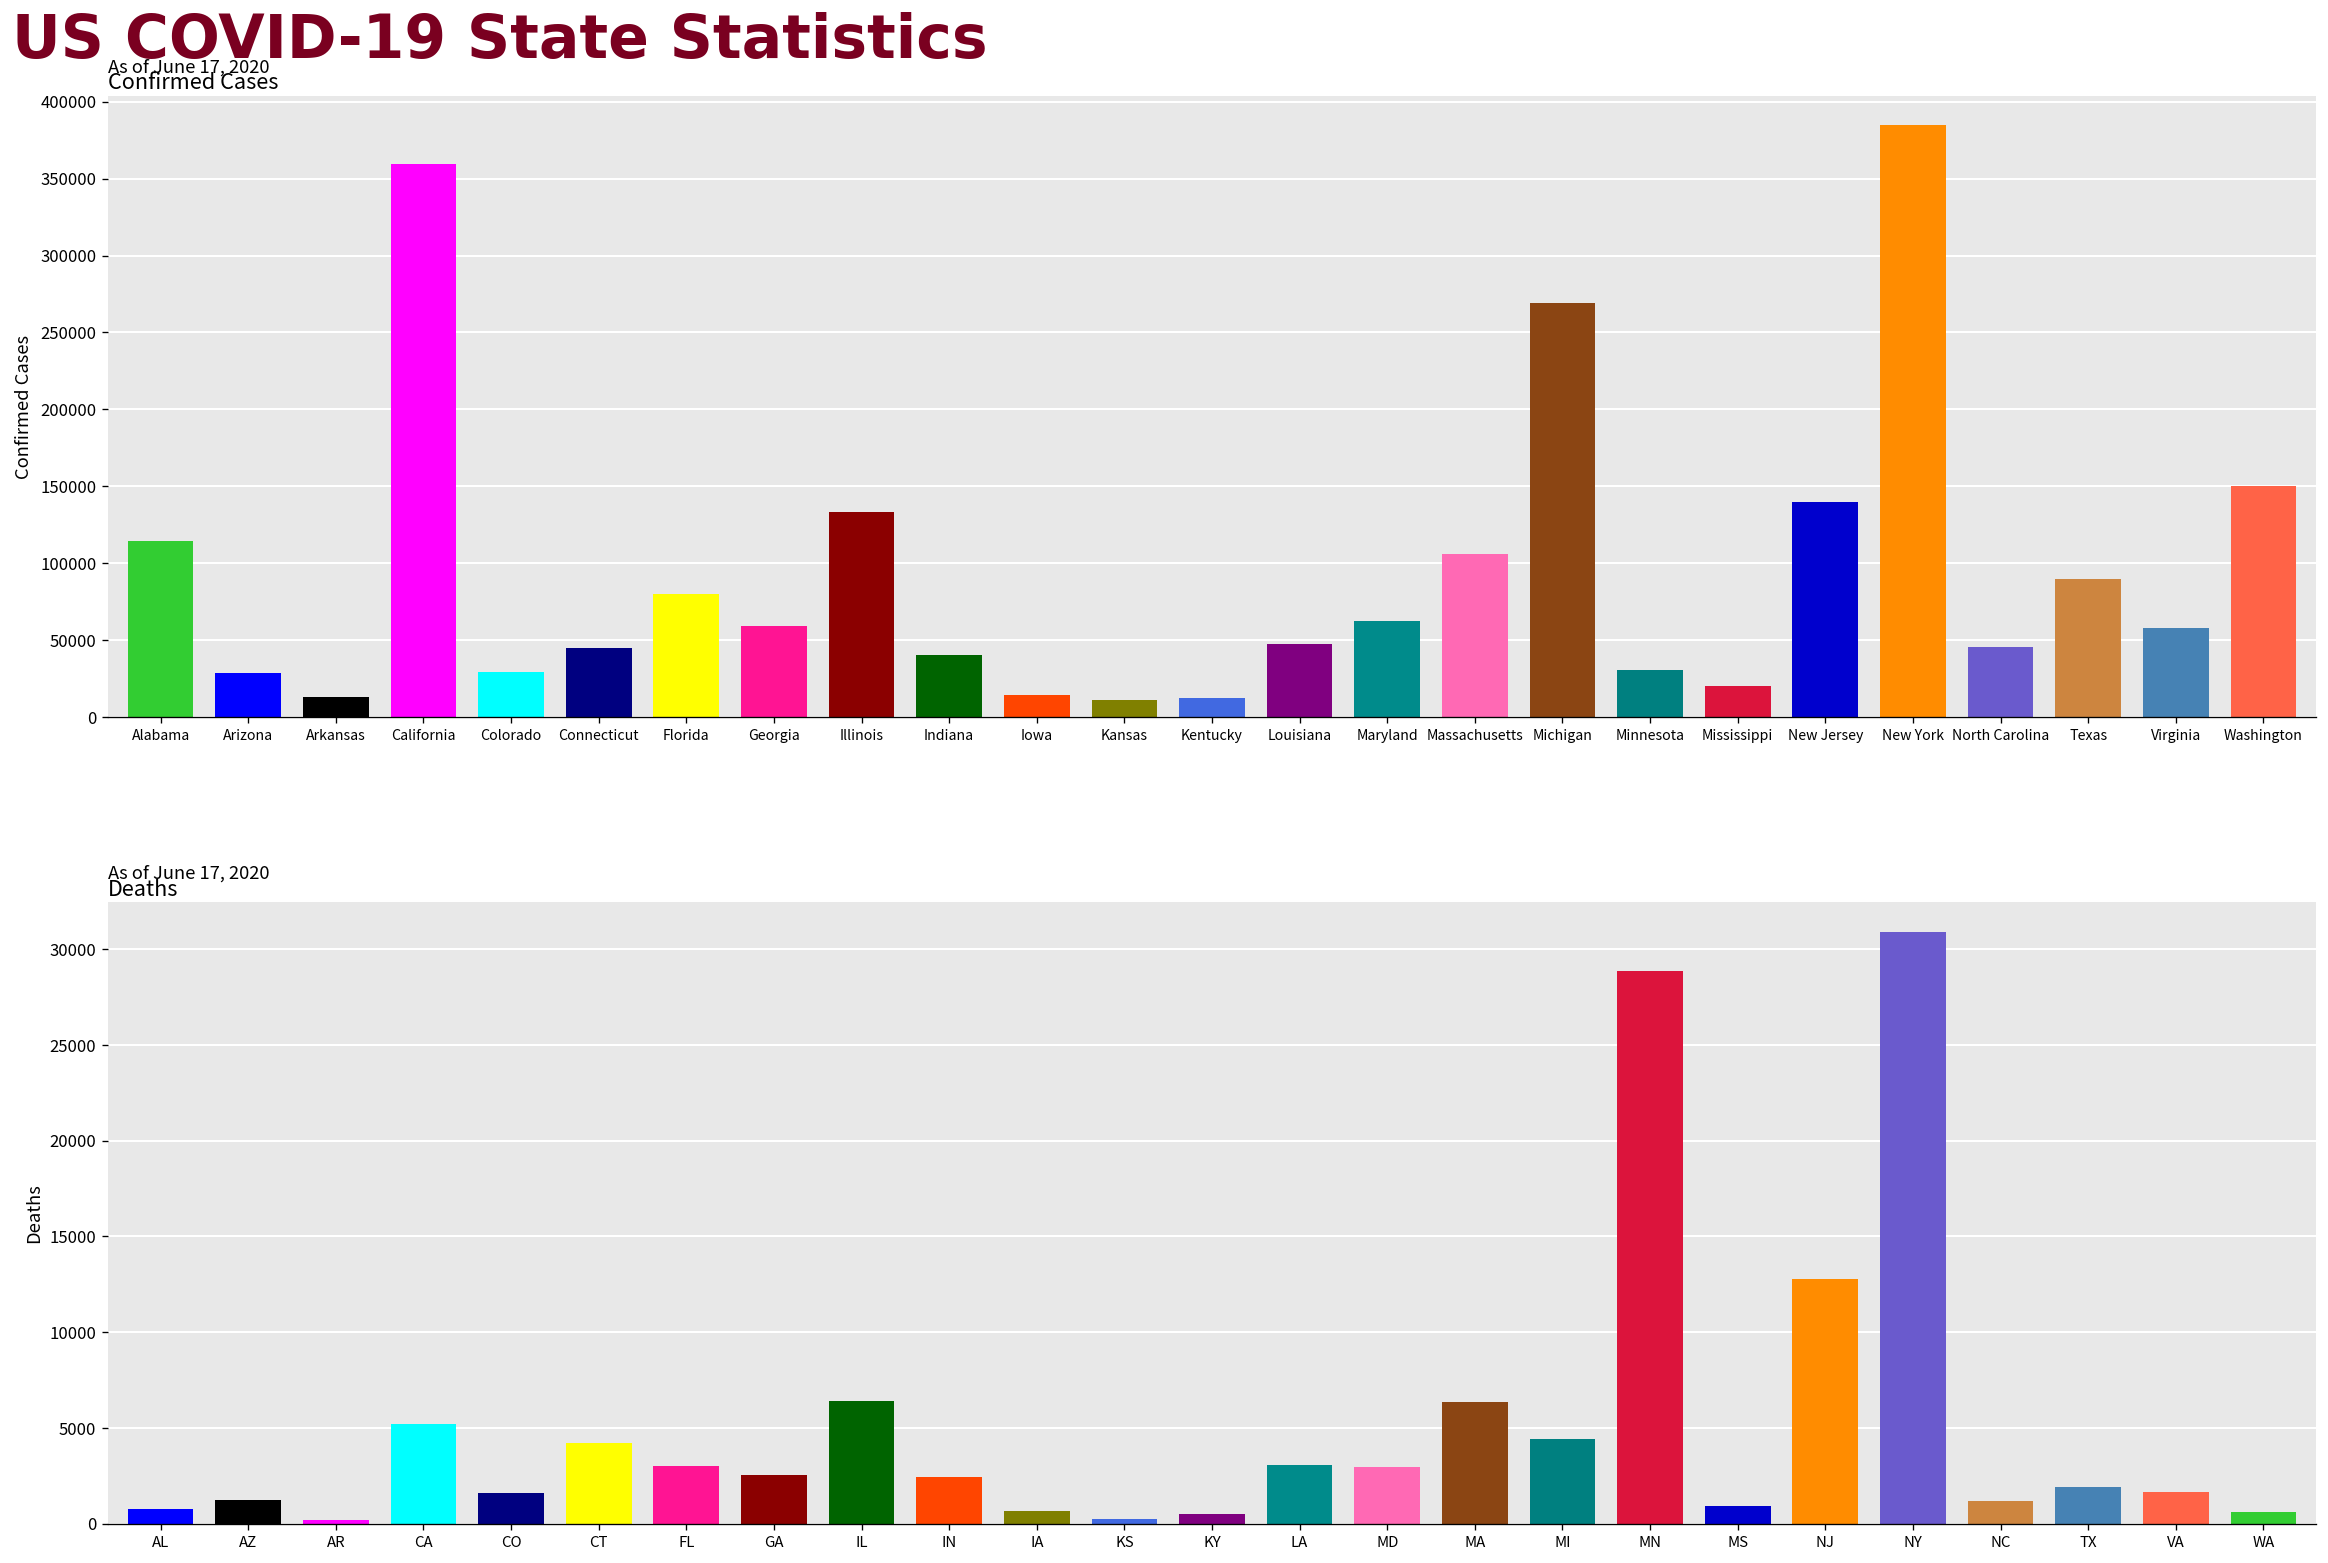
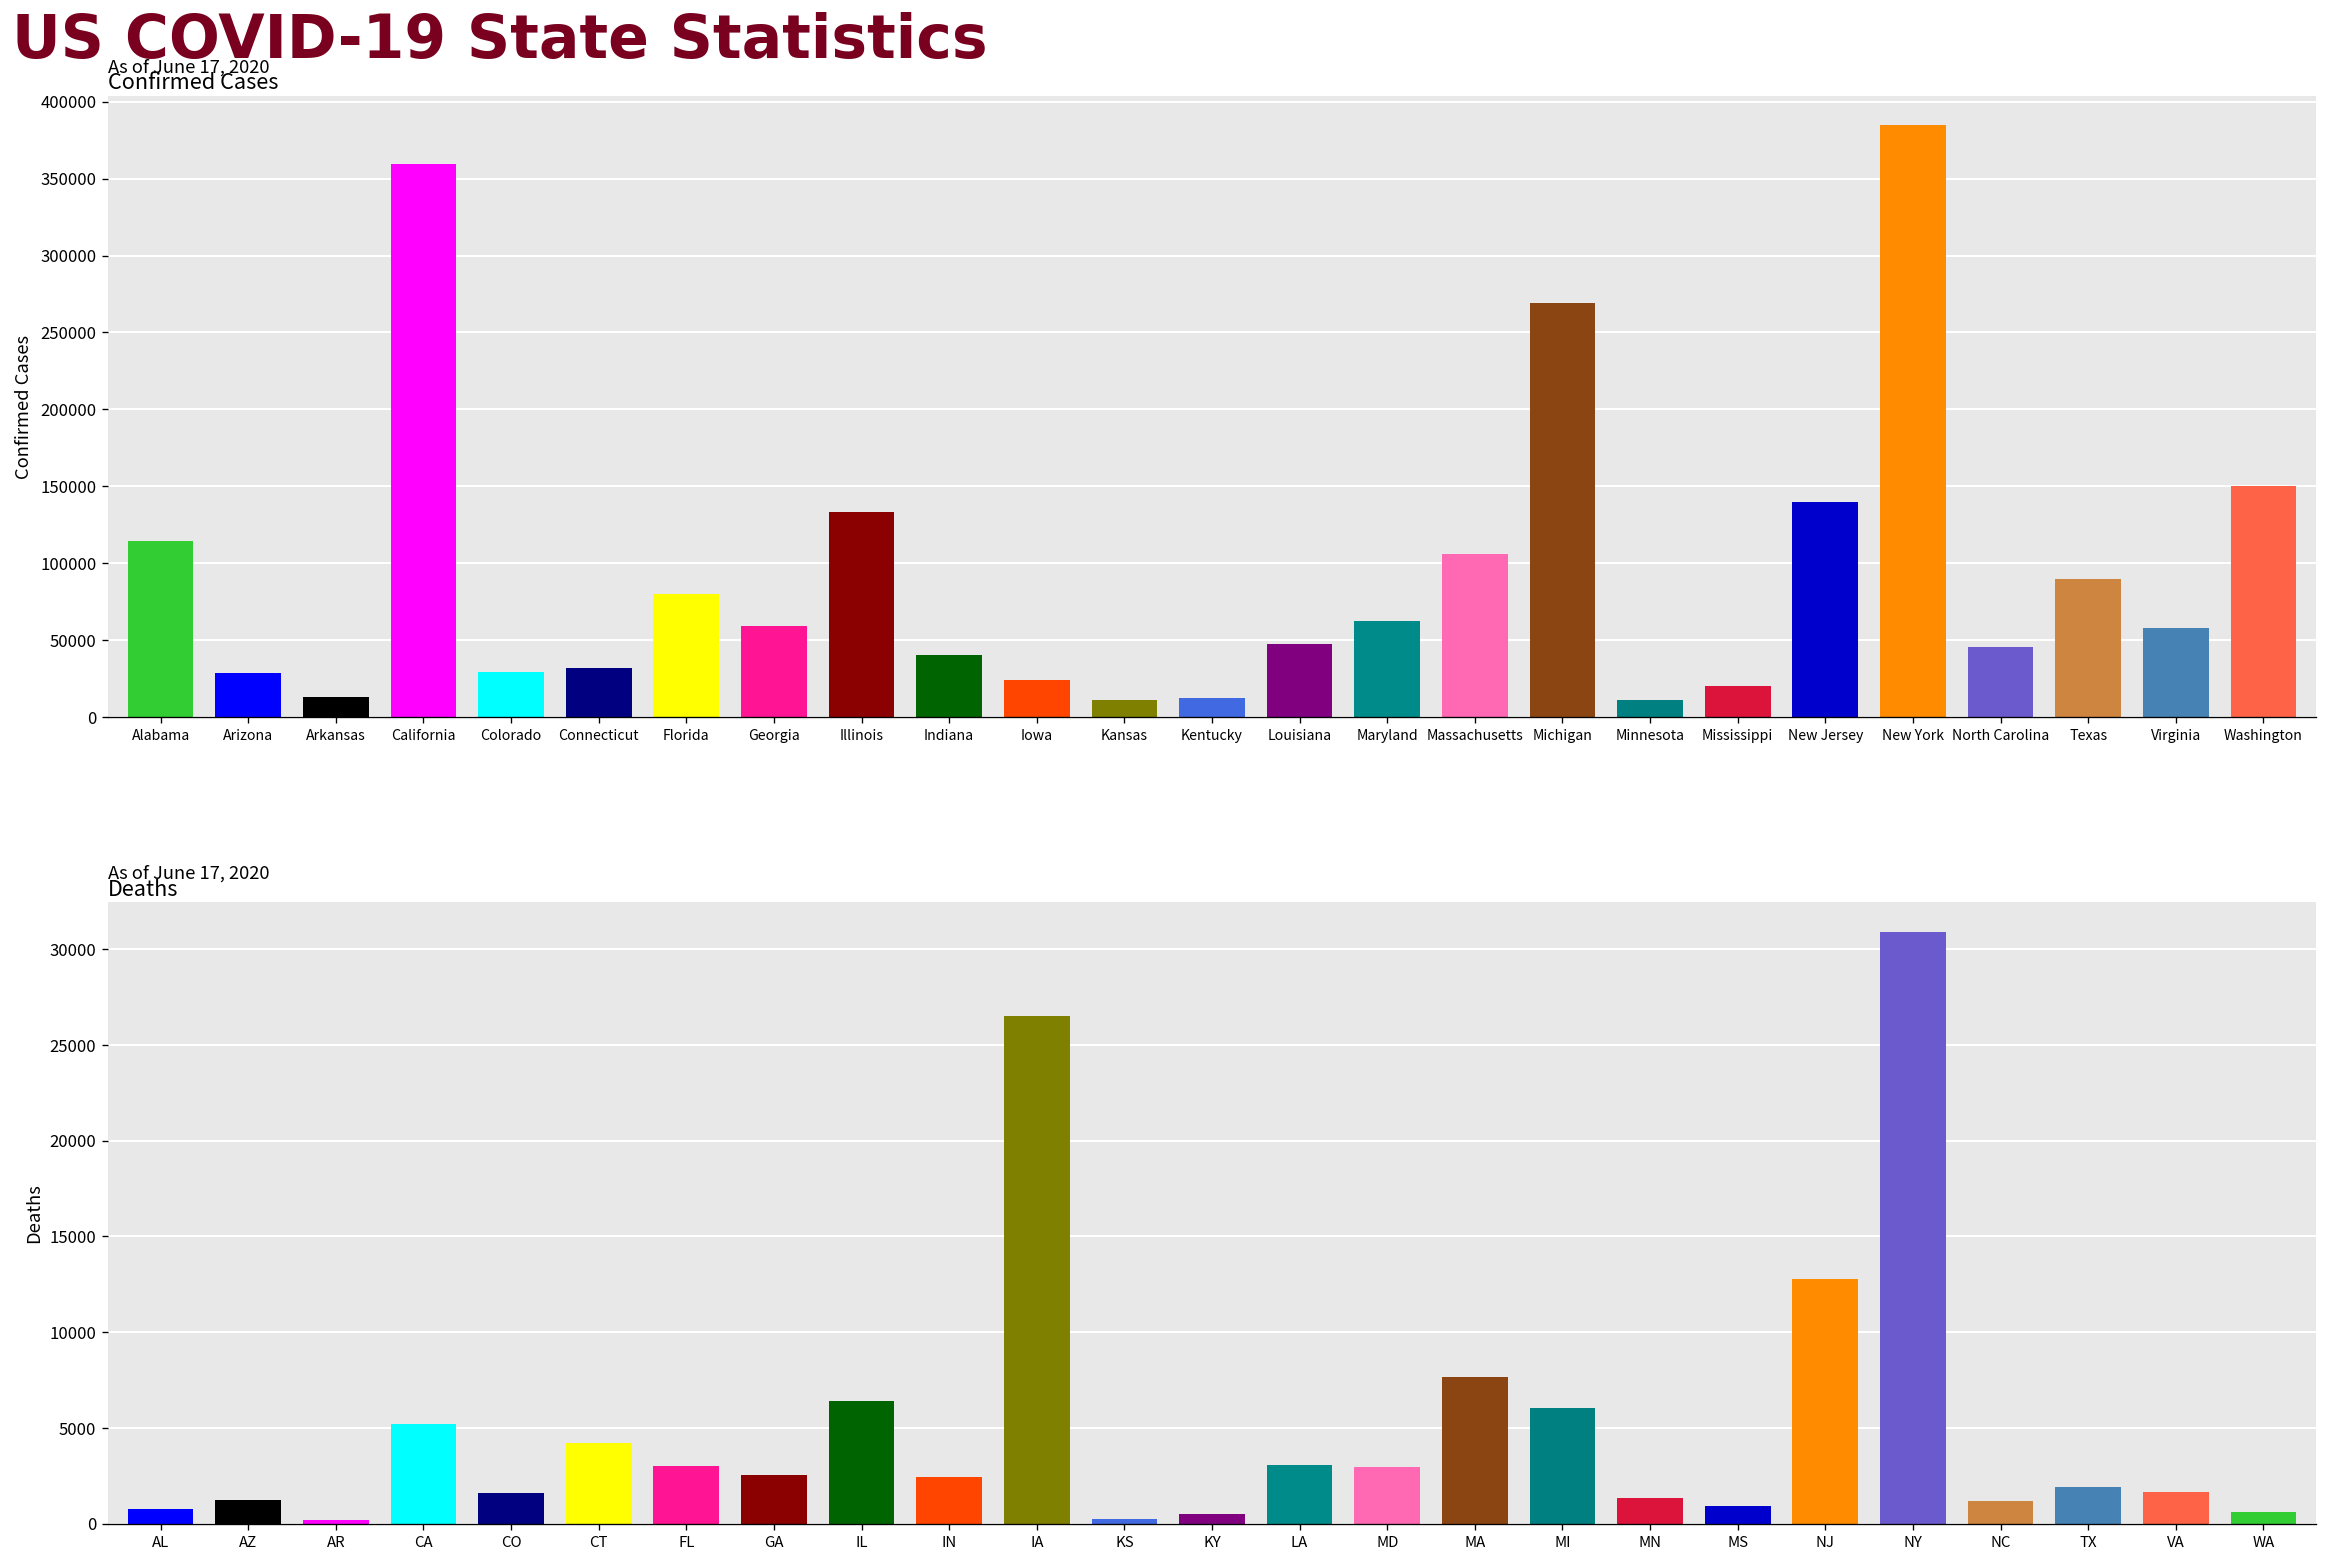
  {
    "Confirmed Cases": {
      "Alabama": 114000,
      "Arizona": 29000,
      "Arkansas": 13000,
      "California": 360000,
      "Colorado": 29000,
-     "Connecticut": 45000,
+     "Connecticut": 32000,
      "Florida": 80000,
      "Georgia": 59000,
      "Illinois": 134000,
      "Indiana": 41000,
-     "Iowa": 15000,
+     "Iowa": 24000,
      "Kansas": 11000,
      "Kentucky": 13000,
      "Louisiana": 48000,
      "Maryland": 62000,
      "Massachusetts": 106000,
      "Michigan": 269000,
-     "Minnesota": 31000,
+     "Minnesota": 11000,
      "Mississippi": 20000,
      "New Jersey": 140000,
      "New York": 385000,
      "North Carolina": 46000,
      "Texas": 90000,
      "Virginia": 58000,
      "Washington": 150000
    },
    "Deaths": {
      "AL": 800,
      "AZ": 1200,
      "AR": 200,
      "CA": 5200,
      "CO": 1600,
      "CT": 4200,
      "FL": 3000,
      "GA": 2500,
      "IL": 6400,
      "IN": 2400,
-     "IA": 700,
+     "IA": 26500,
      "KS": 200,
      "KY": 500,
      "LA": 3000,
      "MD": 3000,
-     "MA": 6400,
-     "MI": 4400,
-     "MN": 28800,
+     "MA": 7700,
+     "MI": 6000,
+     "MN": 1300,
      "MS": 900,
      "NJ": 12800,
      "NY": 30900,
      "NC": 1200,
      "TX": 1900,
      "VA": 1700,
      "WA": 600
    }
  }
